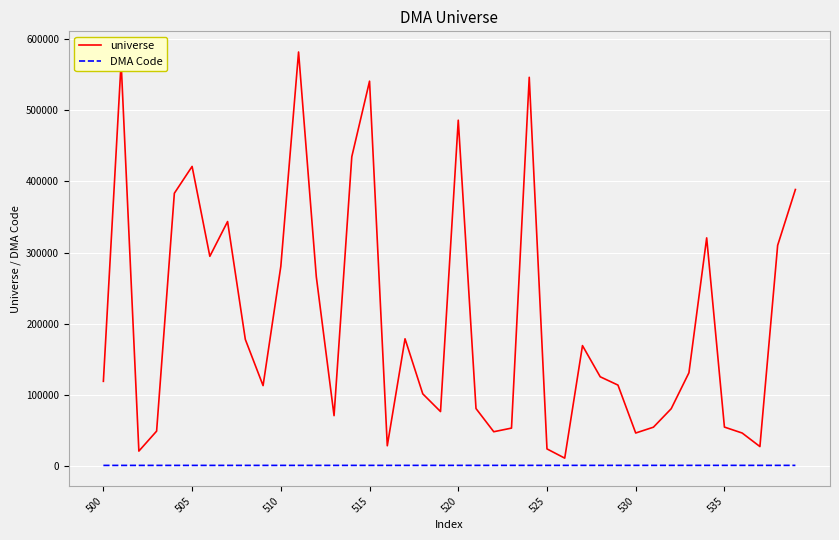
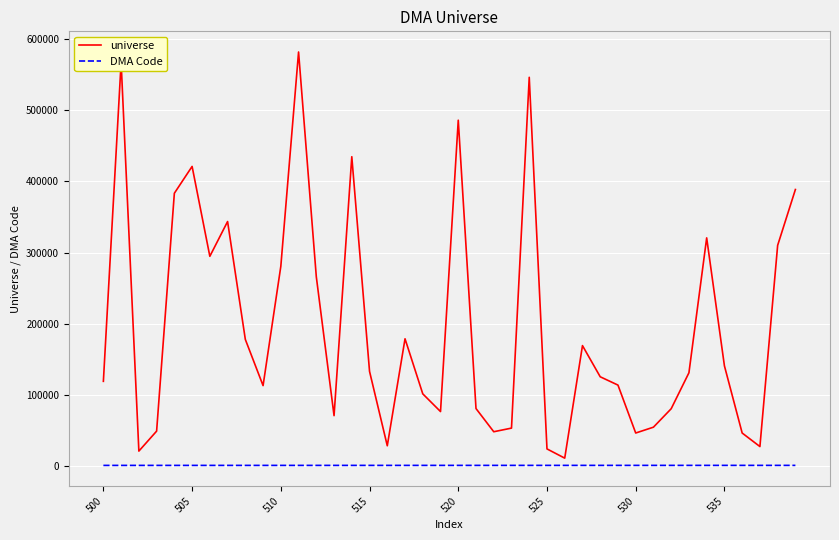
  {
    "universe": {
      "500": 120000,
      "505": 420000,
      "510": 280000,
-     "515": 540000,
+     "515": 130000,
      "520": 490000,
      "525": 20000,
      "530": 50000,
-     "535": 50000
+     "535": 140000
    },
    "DMA Code": {
      "500": 0,
      "505": 0,
      "510": 0,
      "515": 0,
      "520": 0,
      "525": 0,
      "530": 0,
      "535": 0
    }
  }
